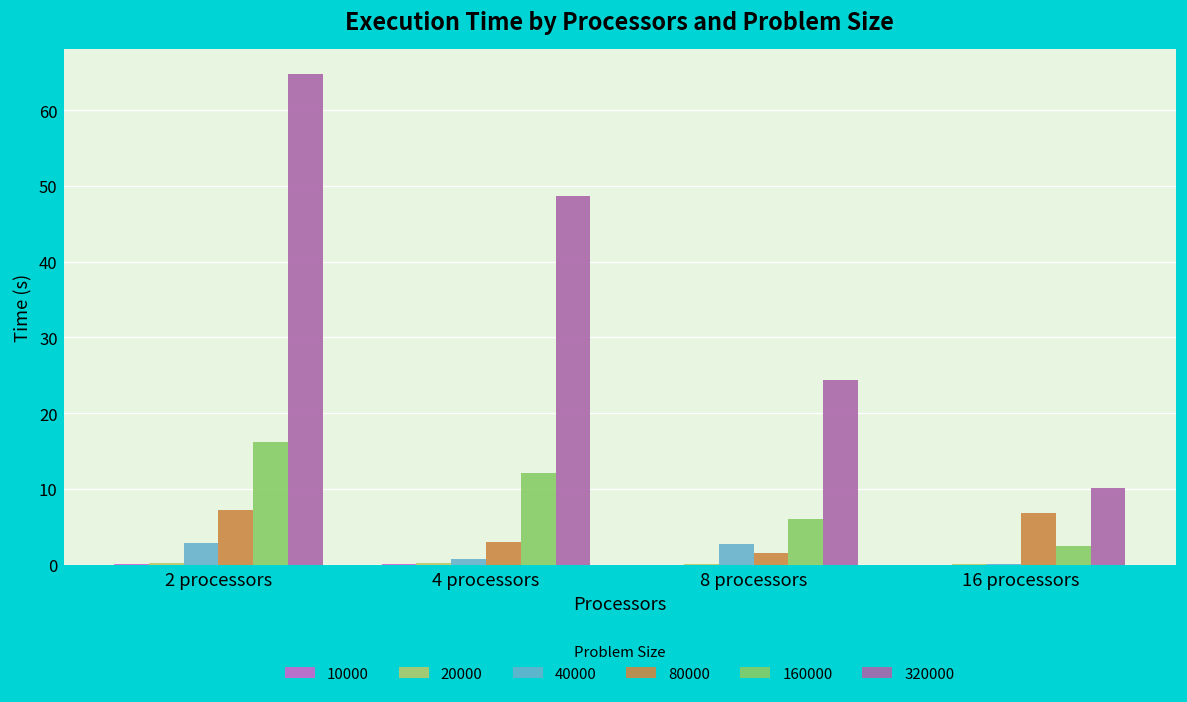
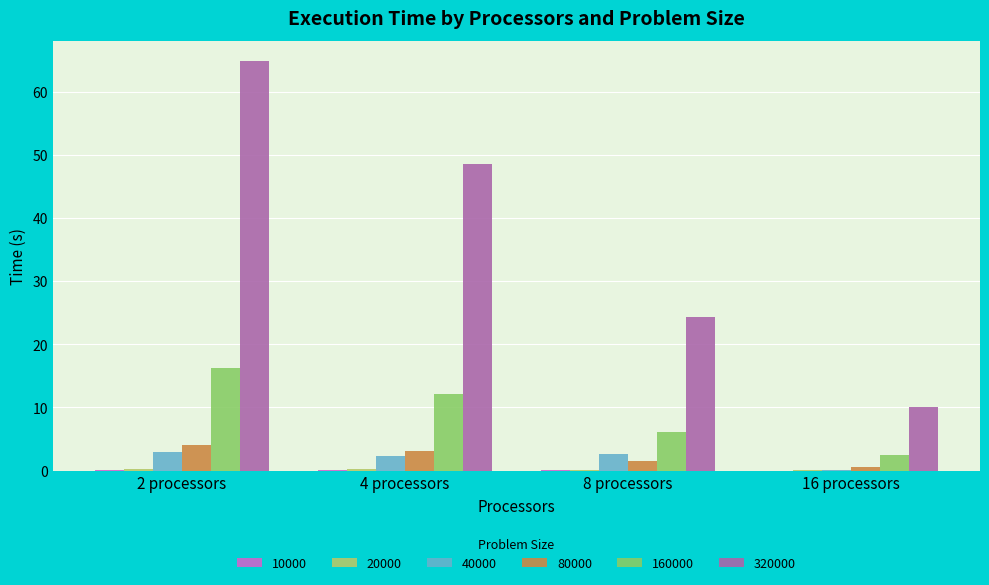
  {
    "40000": {
      "2 processors": 3,
-     "4 processors": 1,
+     "4 processors": 2,
      "8 processors": 3
    },
    "80000": {
-     "2 processors": 7,
+     "2 processors": 4,
      "4 processors": 3,
      "8 processors": 2,
-     "16 processors": 7
+     "16 processors": 1
    }
  }
